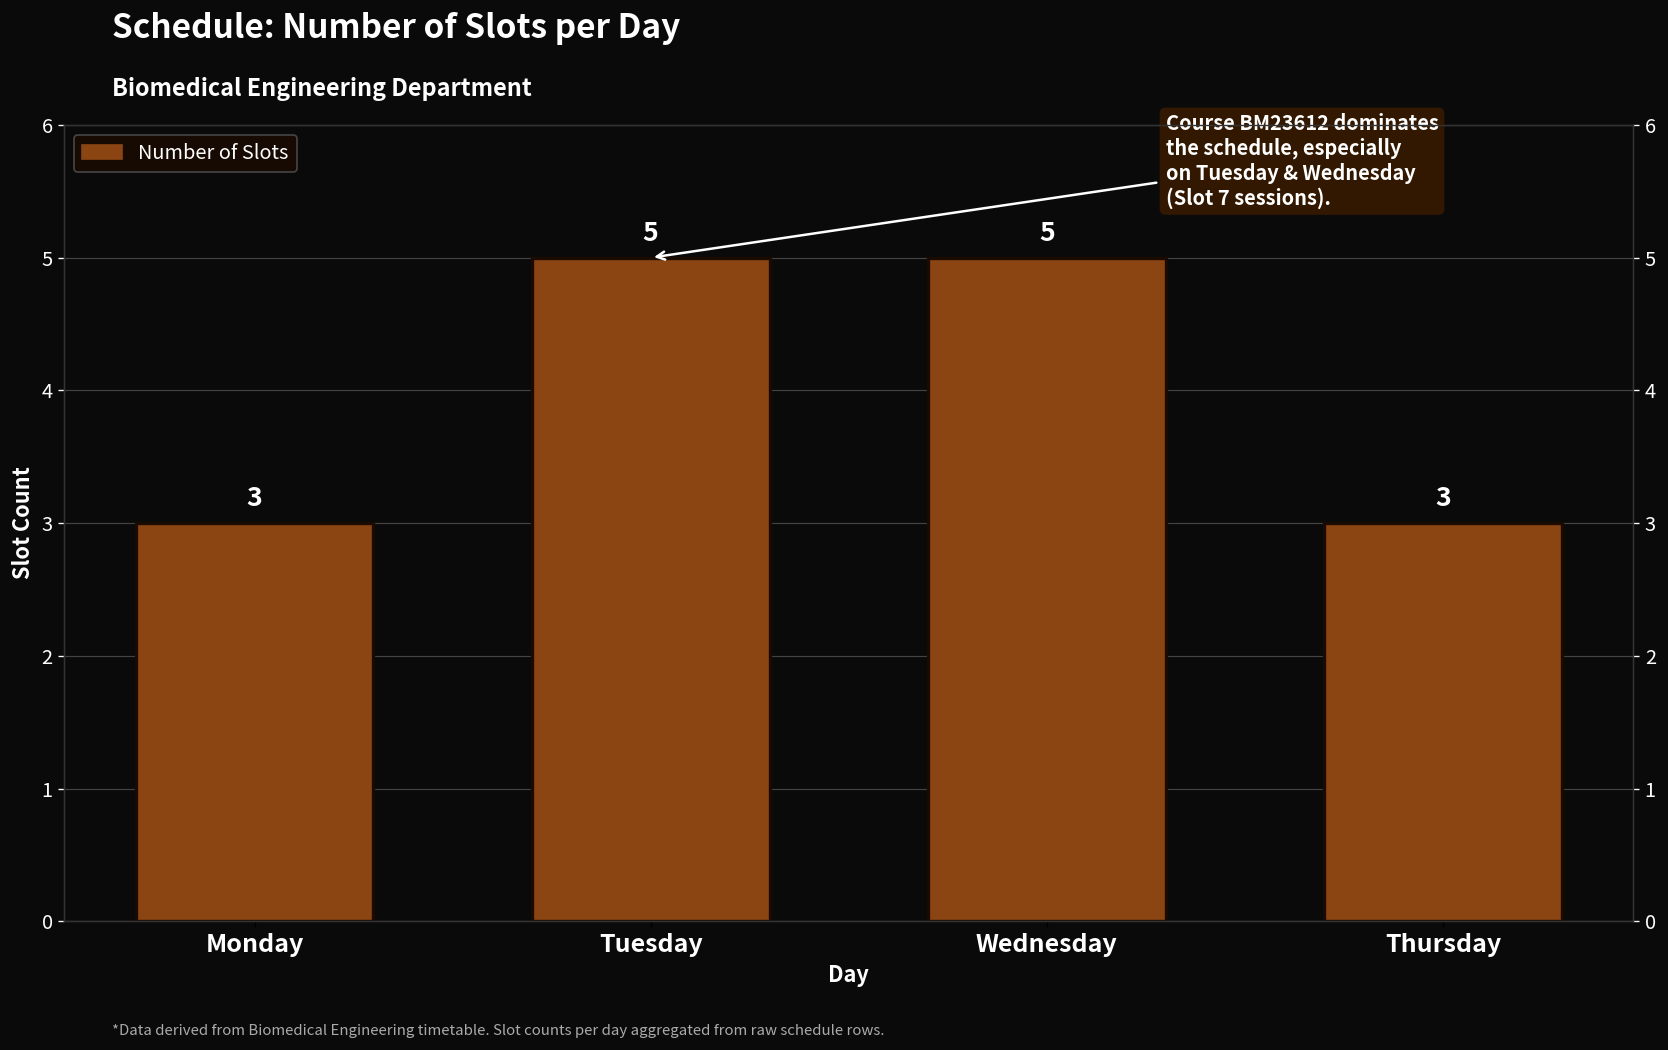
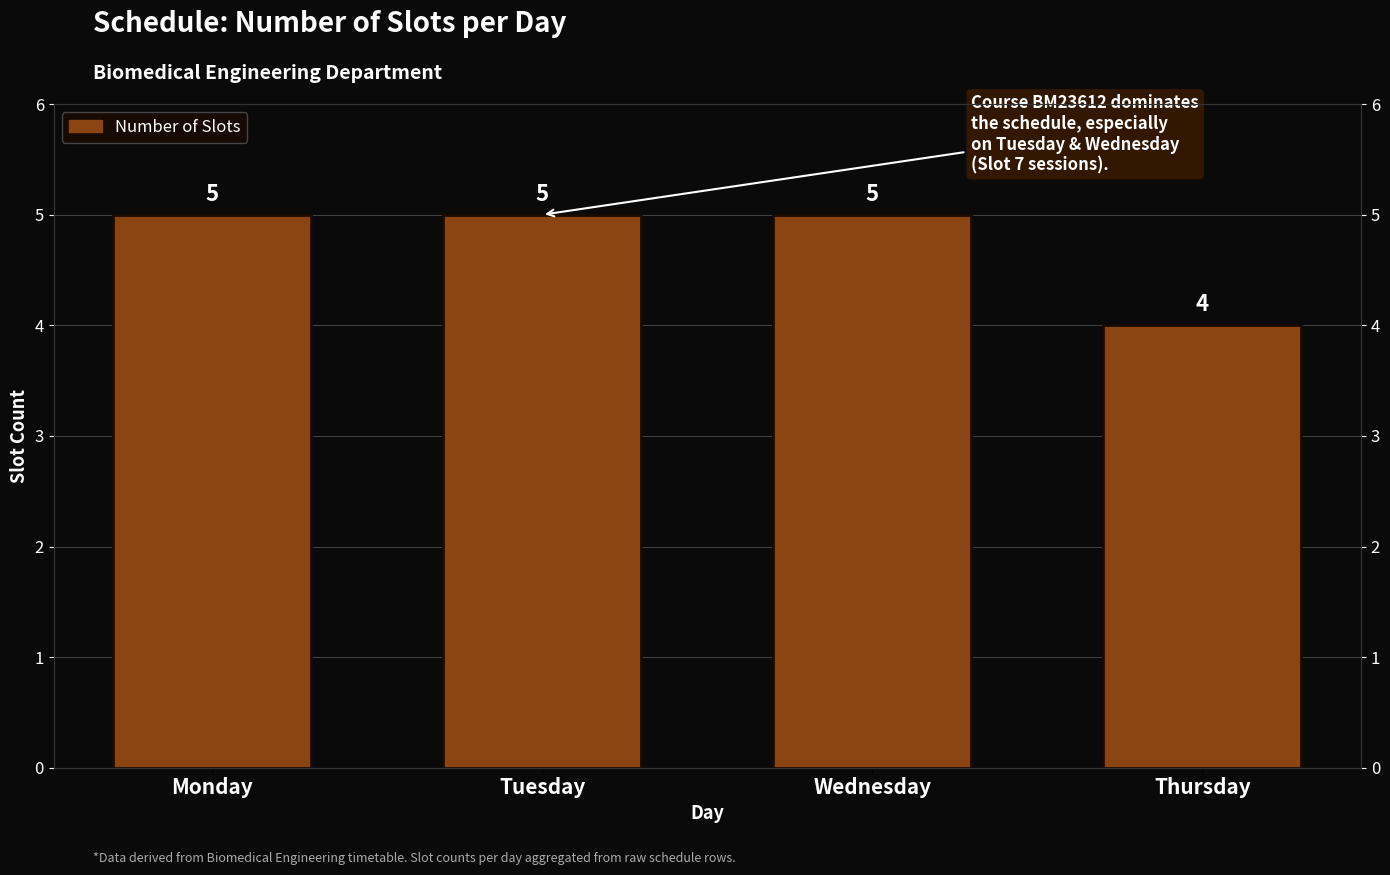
  {
-   "Monday": 3,
+   "Monday": 5,
    "Tuesday": 5,
-   "Thursday": 3
+   "Thursday": 4
  }
